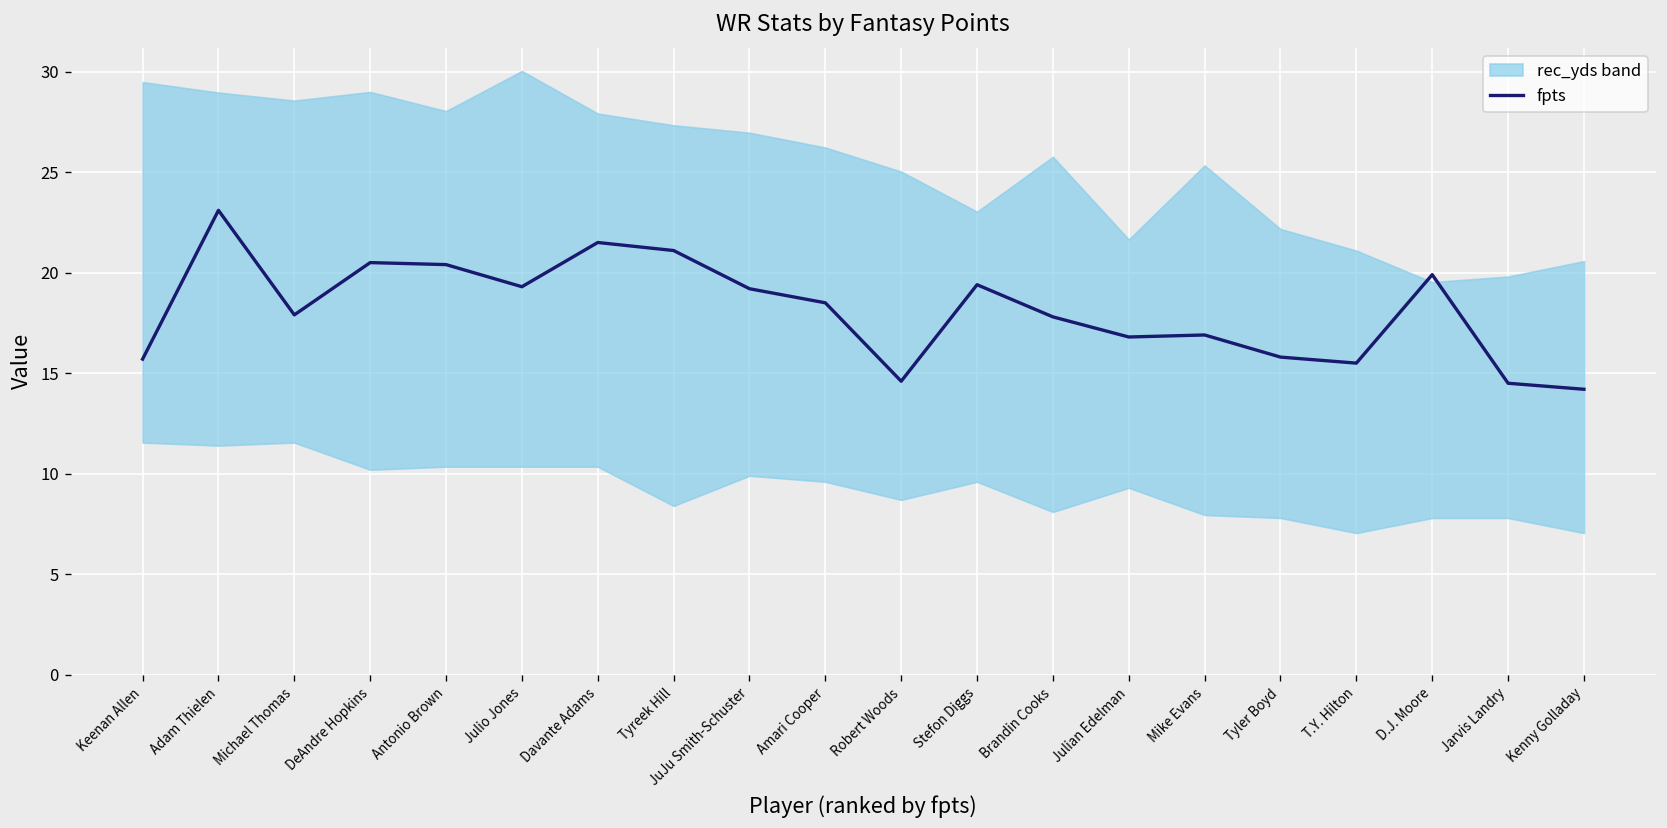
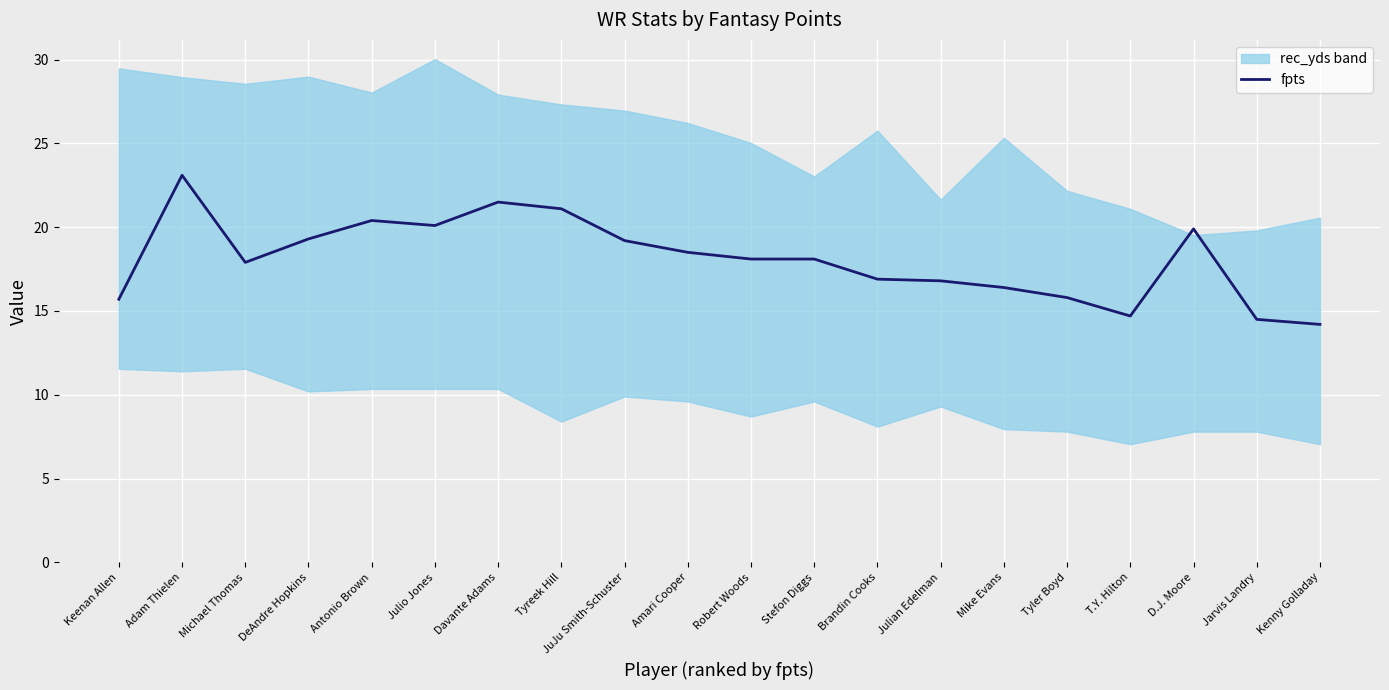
  {
    "fpts": {
      "Keenan Allen": 15.7,
      "Adam Thielen": 23.1,
      "Michael Thomas": 17.9,
-     "DeAndre Hopkins": 20.5,
+     "DeAndre Hopkins": 19.3,
      "Antonio Brown": 20.4,
-     "Julio Jones": 19.3,
+     "Julio Jones": 20.1,
      "Davante Adams": 21.5,
      "Tyreek Hill": 21.1,
      "JuJu Smith-Schuster": 19.2,
      "Amari Cooper": 18.5,
-     "Robert Woods": 14.6,
-     "Stefon Diggs": 19.4,
-     "Brandin Cooks": 17.8,
+     "Robert Woods": 18.1,
+     "Stefon Diggs": 18.1,
+     "Brandin Cooks": 16.9,
      "Julian Edelman": 16.8,
-     "Mike Evans": 16.9,
+     "Mike Evans": 16.4,
      "Tyler Boyd": 15.8,
-     "T.Y. Hilton": 15.5,
+     "T.Y. Hilton": 14.7,
      "D.J. Moore": 19.9,
      "Jarvis Landry": 14.5,
      "Kenny Golladay": 14.2
    }
  }
